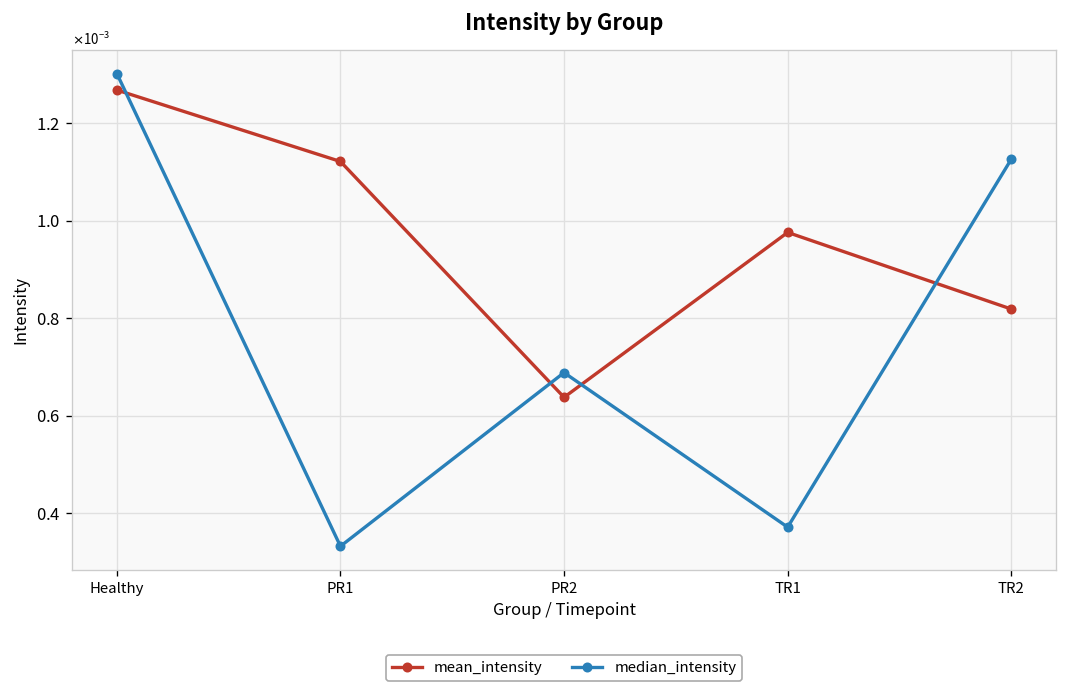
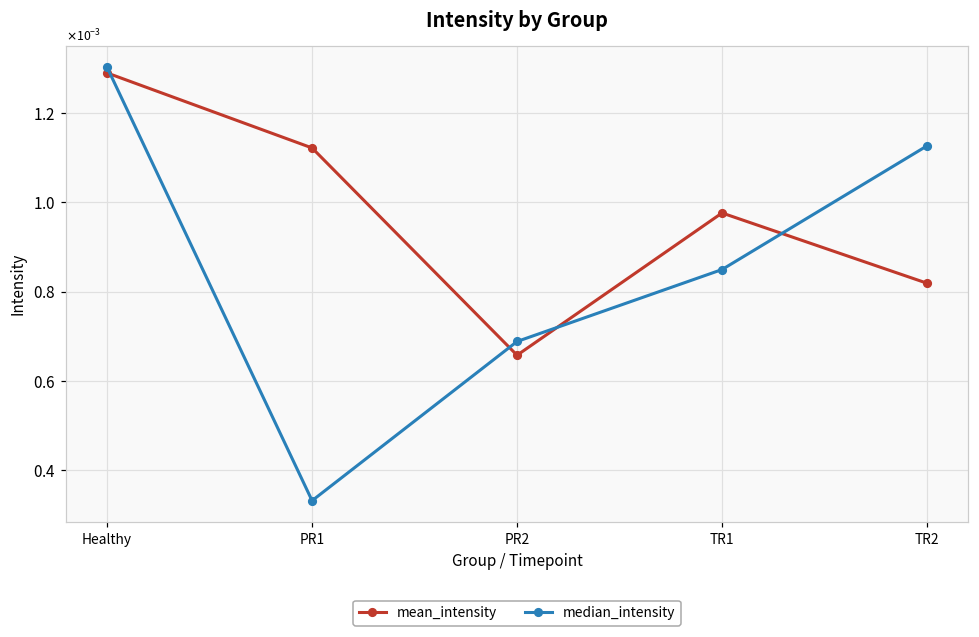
  {
    "mean_intensity": {
-     "Healthy": 0.00127,
+     "Healthy": 0.00129,
      "PR1": 0.00112,
-     "PR2": 0.00064,
+     "PR2": 0.00066,
      "TR1": 0.00098,
      "TR2": 0.00082
    },
    "median_intensity": {
      "Healthy": 0.00130,
      "PR1": 0.00033,
      "PR2": 0.00069,
-     "TR1": 0.00037,
+     "TR1": 0.00085,
      "TR2": 0.00113
    }
  }
